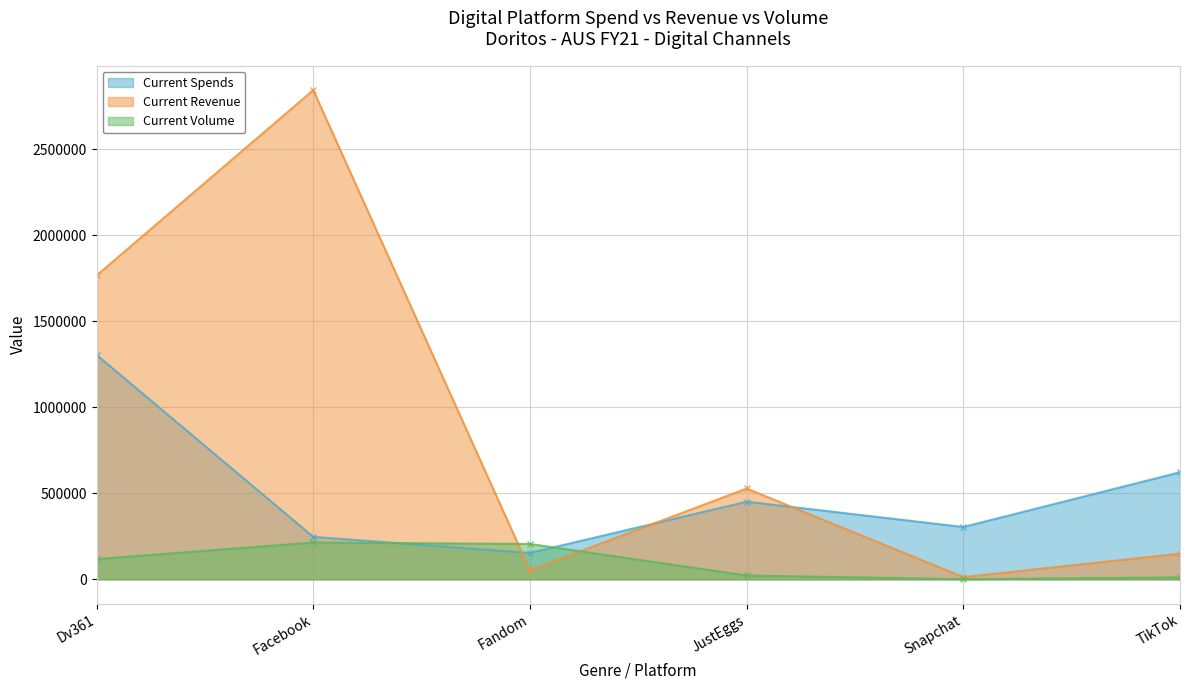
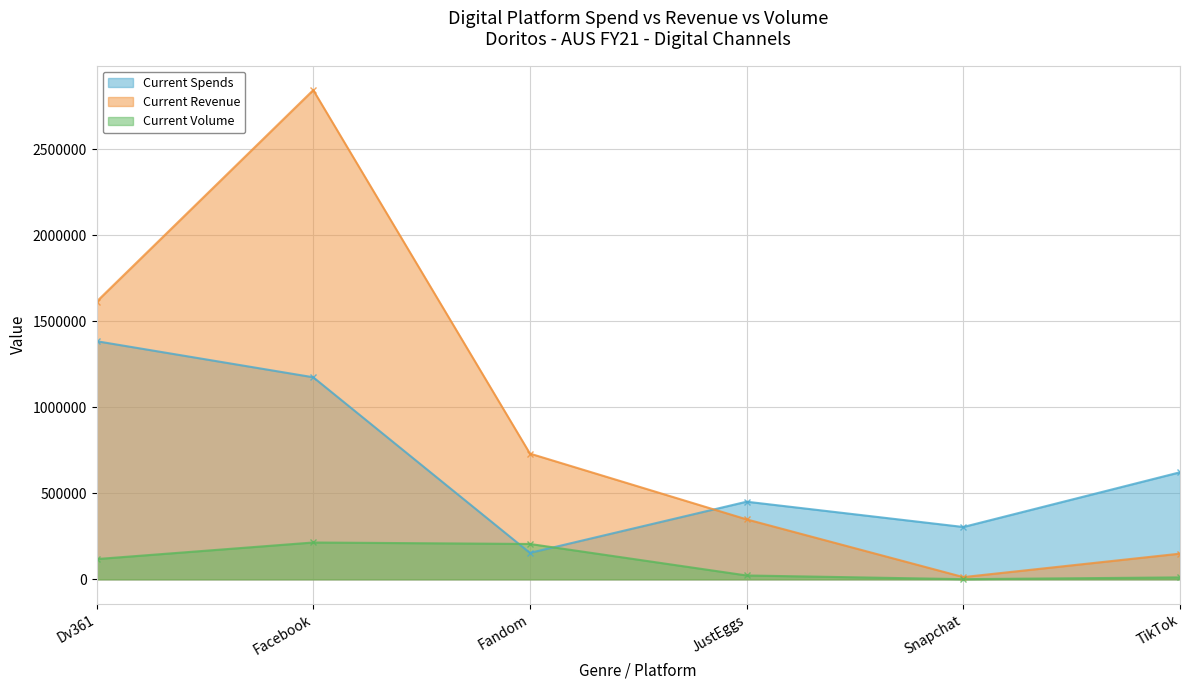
  {
    "Current Spends": {
-     "Dv361": 1300000,
-     "Facebook": 250000,
+     "Dv361": 1380000,
+     "Facebook": 1170000,
      "Fandom": 150000,
      "JustEggs": 450000,
      "Snapchat": 300000,
      "TikTok": 620000
    },
    "Current Revenue": {
-     "Dv361": 1770000,
+     "Dv361": 1610000,
      "Facebook": 2840000,
-     "Fandom": 50000,
-     "JustEggs": 530000,
+     "Fandom": 730000,
+     "JustEggs": 350000,
      "TikTok": 150000
    },
    "Current Volume": {
      "Dv361": 120000,
      "Facebook": 210000,
      "Fandom": 210000,
      "JustEggs": 20000,
      "TikTok": 10000
    }
  }
